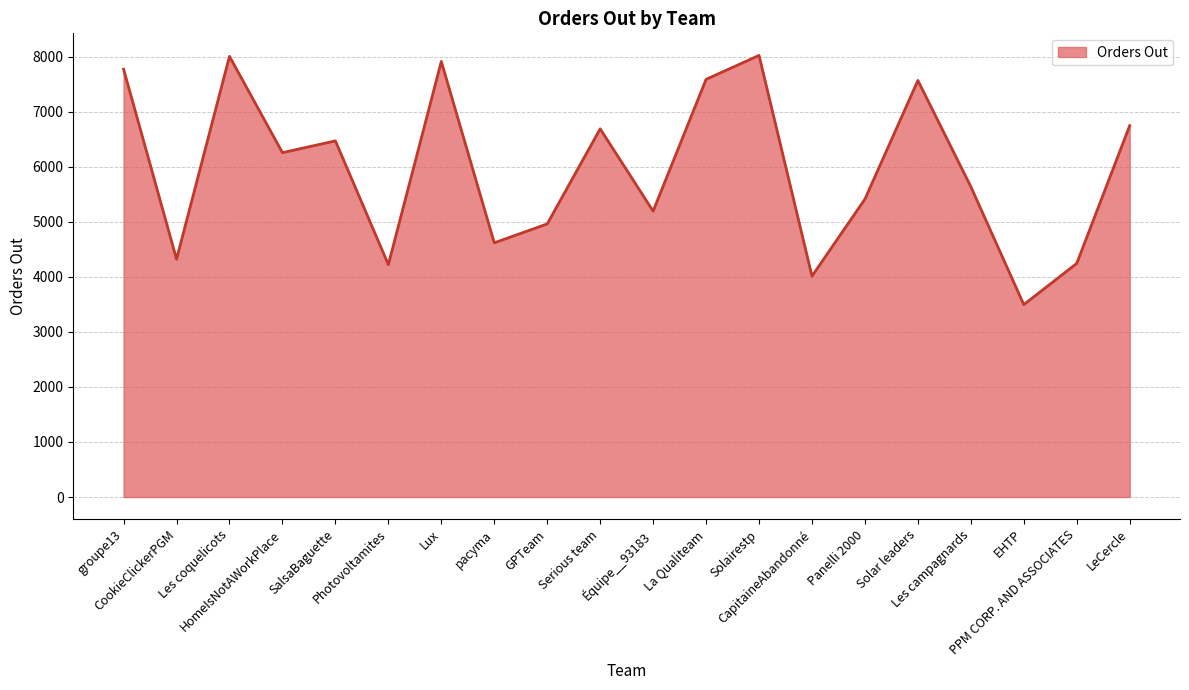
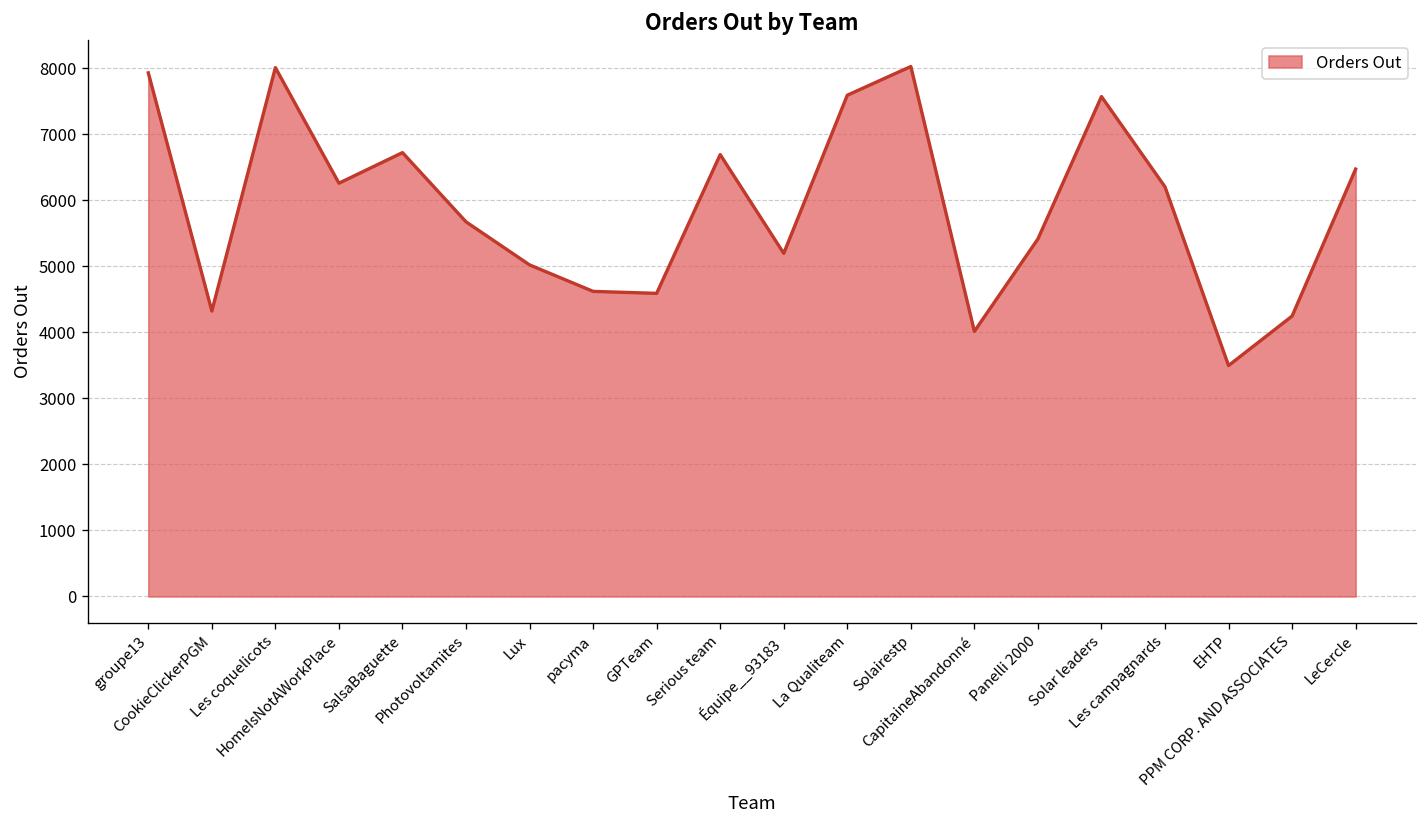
  {
-   "groupe13": 7800,
+   "groupe13": 7900,
    "CookieClickerPGM": 4300,
    "Les coquelicots": 8000,
    "HomeIsNotAWorkPlace": 6300,
-   "SalsaBaguette": 6500,
-   "Photovoltamites": 4200,
-   "Lux": 7900,
+   "SalsaBaguette": 6700,
+   "Photovoltamites": 5700,
+   "Lux": 5000,
    "pacyma": 4600,
-   "GPTeam": 5000,
+   "GPTeam": 4600,
    "Serious team": 6700,
    "Équipe__93183": 5200,
    "La Qualiteam": 7600,
    "Solairestp": 8000,
    "CapitaineAbandonné": 4000,
    "Panelli 2000": 5400,
    "Solar leaders": 7600,
-   "Les campagnards": 5600,
+   "Les campagnards": 6200,
    "EHTP": 3500,
    "PPM CORP. AND ASSOCIATES": 4200,
-   "LeCercle": 6700
+   "LeCercle": 6500
  }
